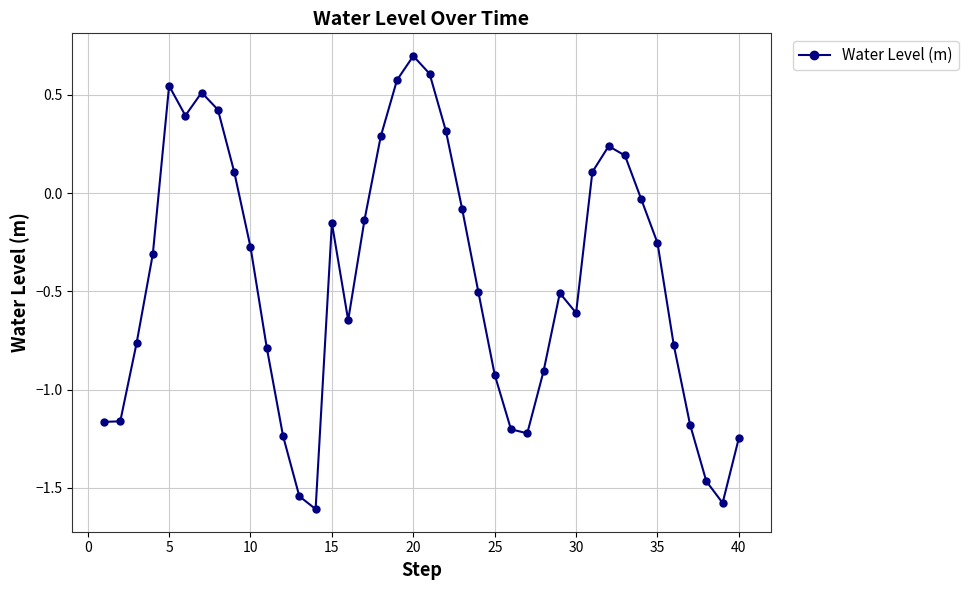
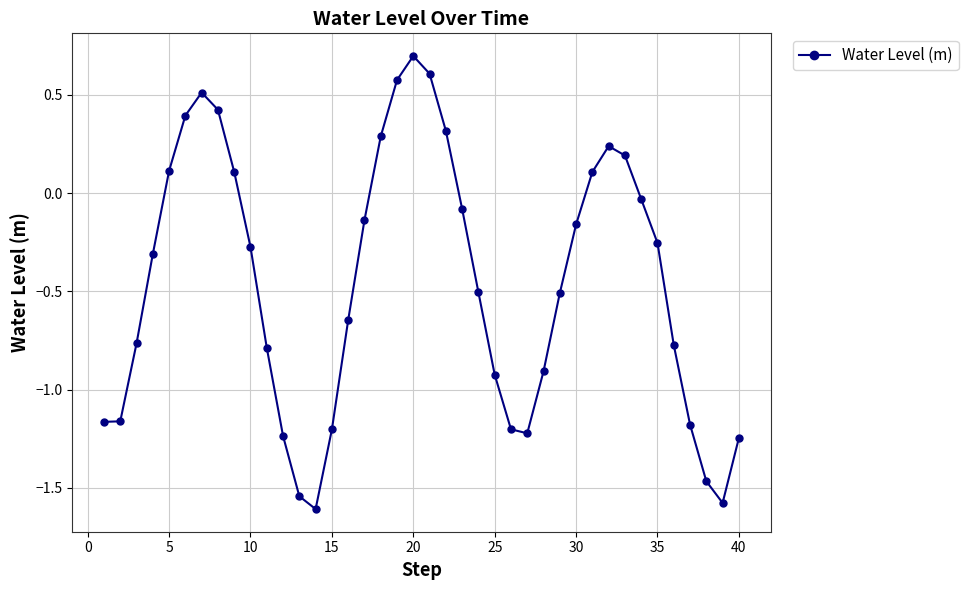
  {
-   "5": 0.55,
+   "5": 0.11,
    "10": -0.27,
-   "15": -0.15,
+   "15": -1.20,
    "20": 0.70,
    "25": -0.92,
-   "30": -0.61,
+   "30": -0.16,
    "35": -0.25,
    "40": -1.25
  }
